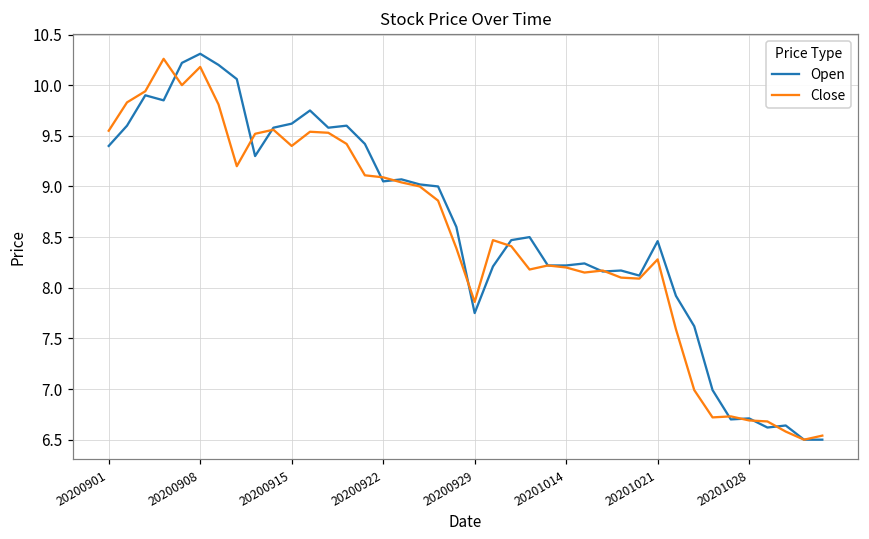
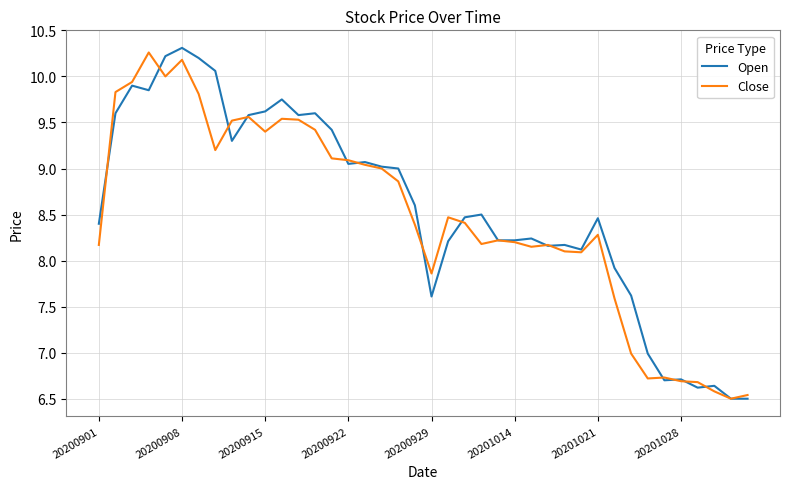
  {
    "Open": {
-     "20200901": 9.4,
+     "20200901": 8.4,
      "20200908": 10.3,
      "20200915": 9.6,
      "20200922": 9.1,
-     "20200929": 7.8,
+     "20200929": 7.6,
      "20201021": 8.5
    },
    "Close": {
-     "20200901": 9.6,
+     "20200901": 8.2,
      "20200908": 10.2,
      "20200915": 9.4,
      "20200922": 9.1,
      "20200929": 7.9,
      "20201021": 8.3
    }
  }
